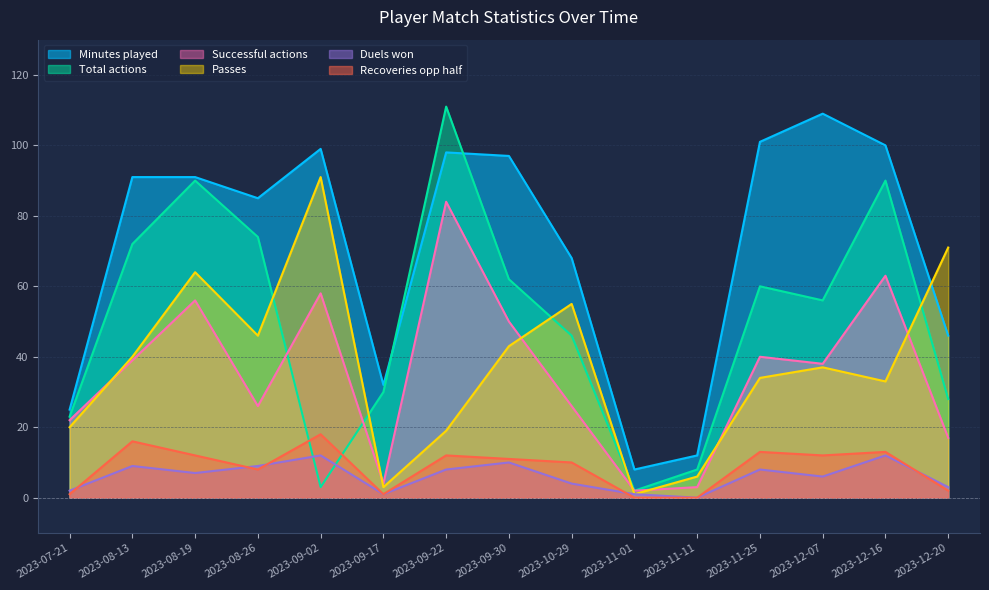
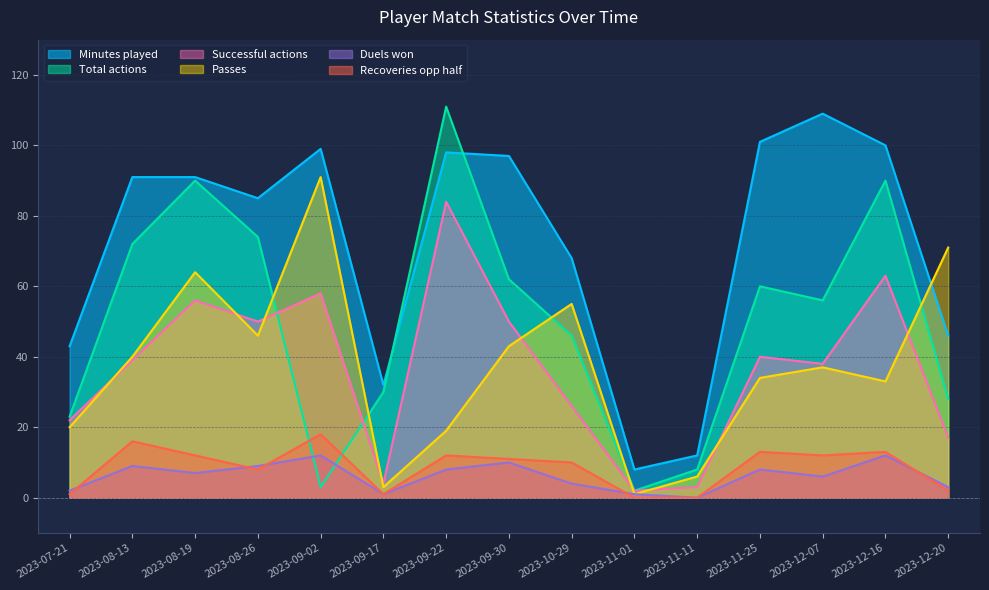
  {
    "Minutes played": {
-     "2023-07-21": 25,
+     "2023-07-21": 43,
      "2023-08-13": 91,
      "2023-08-19": 91,
      "2023-08-26": 85,
      "2023-09-02": 99,
      "2023-09-17": 32,
      "2023-09-22": 98,
      "2023-09-30": 97,
      "2023-10-29": 68,
      "2023-11-01": 8,
      "2023-11-11": 12,
      "2023-11-25": 101,
      "2023-12-07": 109,
      "2023-12-16": 100,
      "2023-12-20": 46
    },
    "Total actions": {
      "2023-07-21": 23,
      "2023-08-13": 72,
      "2023-08-19": 90,
      "2023-08-26": 74,
      "2023-09-02": 3,
      "2023-09-17": 30,
      "2023-09-22": 111,
      "2023-09-30": 62,
      "2023-10-29": 46,
      "2023-11-11": 8,
      "2023-11-25": 60,
      "2023-12-07": 56,
      "2023-12-16": 90,
      "2023-12-20": 28
    },
    "Successful actions": {
      "2023-07-21": 22,
      "2023-08-13": 39,
      "2023-08-19": 56,
-     "2023-08-26": 26,
+     "2023-08-26": 50,
      "2023-09-02": 58,
      "2023-09-17": 4,
      "2023-09-22": 84,
      "2023-09-30": 50,
      "2023-10-29": 26,
      "2023-11-11": 3,
      "2023-11-25": 40,
      "2023-12-07": 38,
      "2023-12-16": 63,
      "2023-12-20": 17
    },
    "Passes": {
      "2023-07-21": 20,
      "2023-08-13": 40,
      "2023-08-19": 64,
      "2023-08-26": 46,
      "2023-09-02": 91,
      "2023-09-17": 3,
      "2023-09-22": 19,
      "2023-09-30": 43,
      "2023-10-29": 55,
      "2023-11-11": 6,
      "2023-11-25": 34,
      "2023-12-07": 37,
      "2023-12-16": 33,
      "2023-12-20": 71
    },
    "Duels won": {
      "2023-07-21": 2,
      "2023-08-13": 9,
      "2023-08-19": 7,
      "2023-08-26": 9,
      "2023-09-02": 12,
      "2023-09-22": 8,
      "2023-09-30": 10,
      "2023-10-29": 4,
      "2023-11-25": 8,
      "2023-12-07": 6,
      "2023-12-16": 12,
      "2023-12-20": 3
    },
    "Recoveries opp half": {
      "2023-07-21": 1,
      "2023-08-13": 16,
      "2023-08-19": 12,
      "2023-08-26": 8,
      "2023-09-02": 18,
      "2023-09-22": 12,
      "2023-09-30": 11,
      "2023-10-29": 10,
      "2023-11-01": 0,
      "2023-11-25": 13,
      "2023-12-07": 12,
      "2023-12-16": 13,
      "2023-12-20": 2
    }
  }
